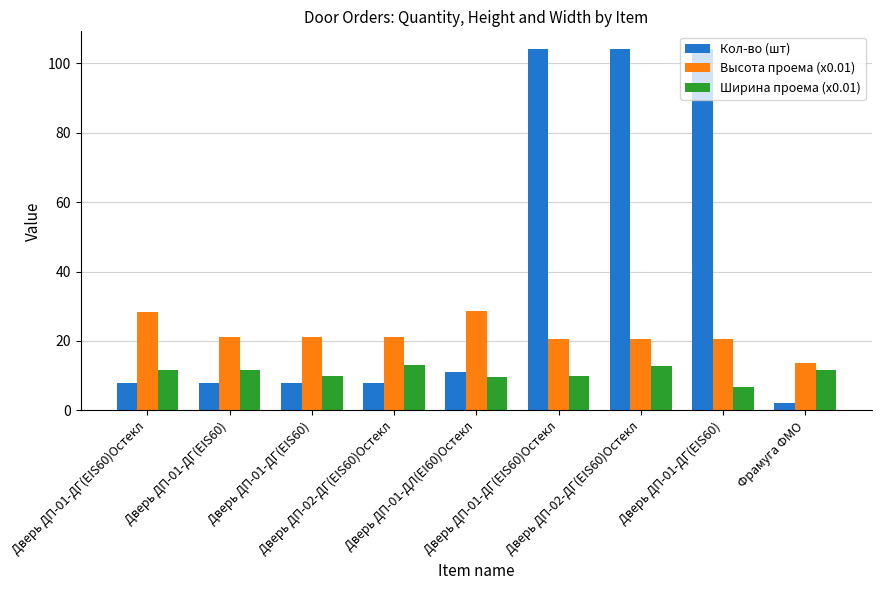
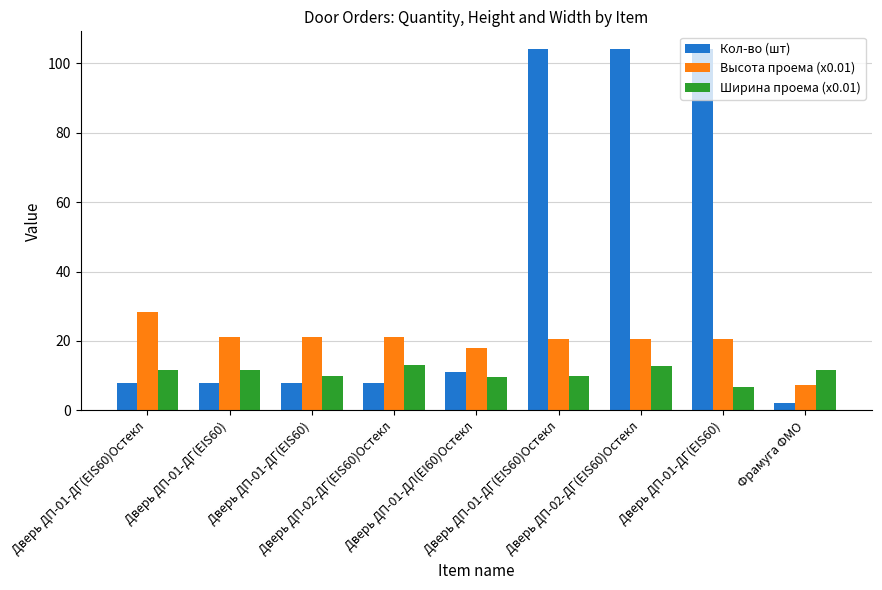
  {
    "Кол-во (шт)": {
      "Дверь ДП-01-ДЛ(EI60)Oстекл": 11,
      "Фрамуга ФМО": 2
    },
    "Высота проема (x0.01)": {
-     "Дверь ДП-01-ДЛ(EI60)Oстекл": 29,
-     "Фрамуга ФМО": 14
+     "Дверь ДП-01-ДЛ(EI60)Oстекл": 18,
+     "Фрамуга ФМО": 7
    },
    "Ширина проема (x0.01)": {
      "Дверь ДП-01-ДЛ(EI60)Oстекл": 10,
      "Фрамуга ФМО": 12
    }
  }
